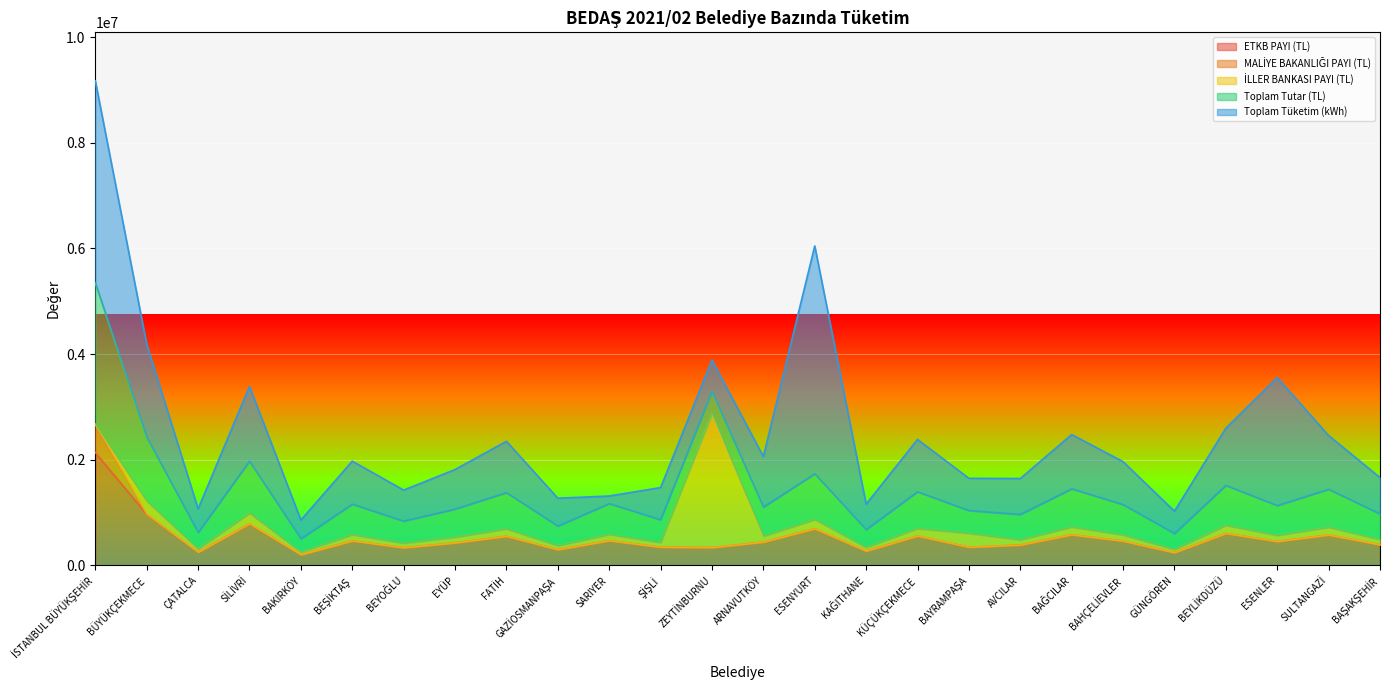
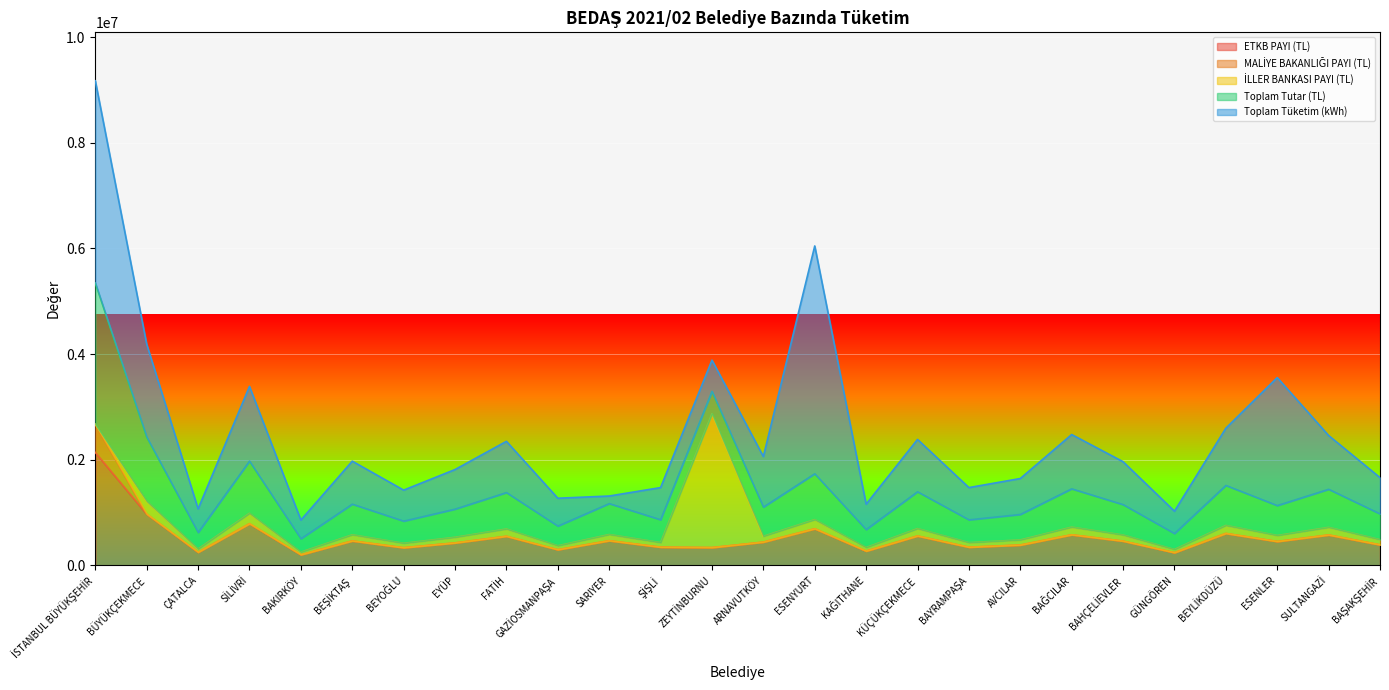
  {
    "İLLER BANKASI PAYI (TL)": {
      "BÜYÜKÇEKMECE": 200000,
      "ÇATALCA": 100000,
      "SİLİVRİ": 200000,
      "BAKIRKÖY": 100000,
      "BEŞİKTAŞ": 100000,
      "BEYOĞLU": 100000,
      "EYÜP": 100000,
      "FATİH": 100000,
      "GAZİOSMANPAŞA": 100000,
      "SARIYER": 100000,
      "ŞİŞLİ": 100000,
      "ZEYTİNBURNU": 2500000,
      "ARNAVUTKÖY": 100000,
      "ESENYURT": 200000,
      "KAĞITHANE": 100000,
      "KÜÇÜKÇEKMECE": 100000,
-     "BAYRAMPAŞA": 300000,
+     "BAYRAMPAŞA": 100000,
      "AVCILAR": 100000,
      "BAĞCILAR": 100000,
      "BAHÇELİEVLER": 100000,
      "GÜNGÖREN": 100000,
      "BEYLİKDÜZÜ": 200000,
      "ESENLER": 100000,
      "SULTANGAZİ": 100000,
      "BAŞAKŞEHİR": 100000
    },
    "Toplam Tutar (TL)": {
      "İSTANBUL BÜYÜKŞEHİR": 2700000,
      "BÜYÜKÇEKMECE": 1200000,
      "ÇATALCA": 300000,
      "SİLİVRİ": 1000000,
      "BAKIRKÖY": 300000,
      "BEŞİKTAŞ": 600000,
      "BEYOĞLU": 400000,
      "EYÜP": 500000,
      "FATİH": 700000,
      "GAZİOSMANPAŞA": 400000,
      "SARIYER": 600000,
      "ŞİŞLİ": 400000,
      "ZEYTİNBURNU": 400000,
      "ARNAVUTKÖY": 600000,
      "ESENYURT": 900000,
      "KAĞITHANE": 300000,
      "KÜÇÜKÇEKMECE": 700000,
      "BAYRAMPAŞA": 400000,
      "AVCILAR": 500000,
      "BAĞCILAR": 700000,
      "BAHÇELİEVLER": 600000,
      "GÜNGÖREN": 300000,
      "BEYLİKDÜZÜ": 800000,
      "ESENLER": 600000,
      "SULTANGAZİ": 700000,
      "BAŞAKŞEHİR": 500000
    },
    "Toplam Tüketim (kWh)": {
      "İSTANBUL BÜYÜKŞEHİR": 3800000,
      "BÜYÜKÇEKMECE": 1800000,
      "ÇATALCA": 400000,
      "SİLİVRİ": 1400000,
      "BAKIRKÖY": 400000,
      "BEŞİKTAŞ": 800000,
      "BEYOĞLU": 600000,
      "EYÜP": 700000,
      "FATİH": 1000000,
      "GAZİOSMANPAŞA": 500000,
      "SARIYER": 100000,
      "ŞİŞLİ": 600000,
      "ZEYTİNBURNU": 600000,
      "ARNAVUTKÖY": 1000000,
      "ESENYURT": 4300000,
      "KAĞITHANE": 500000,
      "KÜÇÜKÇEKMECE": 1000000,
      "BAYRAMPAŞA": 600000,
      "AVCILAR": 700000,
      "BAĞCILAR": 1000000,
      "BAHÇELİEVLER": 800000,
      "GÜNGÖREN": 400000,
      "BEYLİKDÜZÜ": 1100000,
      "ESENLER": 2400000,
      "SULTANGAZİ": 1000000,
      "BAŞAKŞEHİR": 700000
    }
  }
